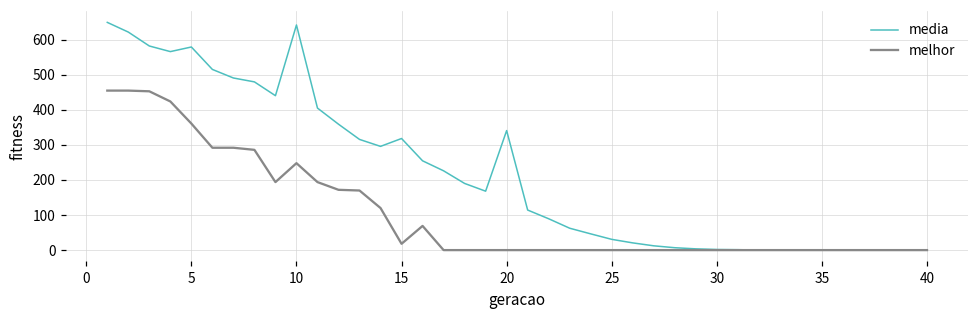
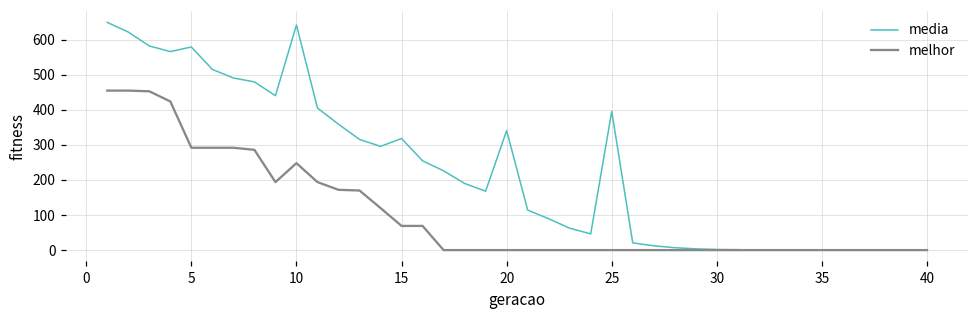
  {
    "media": {
      "5": 580,
      "10": 640,
      "15": 320,
      "20": 340,
-     "25": 30
+     "25": 400
    },
    "melhor": {
-     "5": 360,
+     "5": 290,
      "10": 250,
-     "15": 20,
+     "15": 70,
      "20": 0,
      "25": 0
    }
  }
